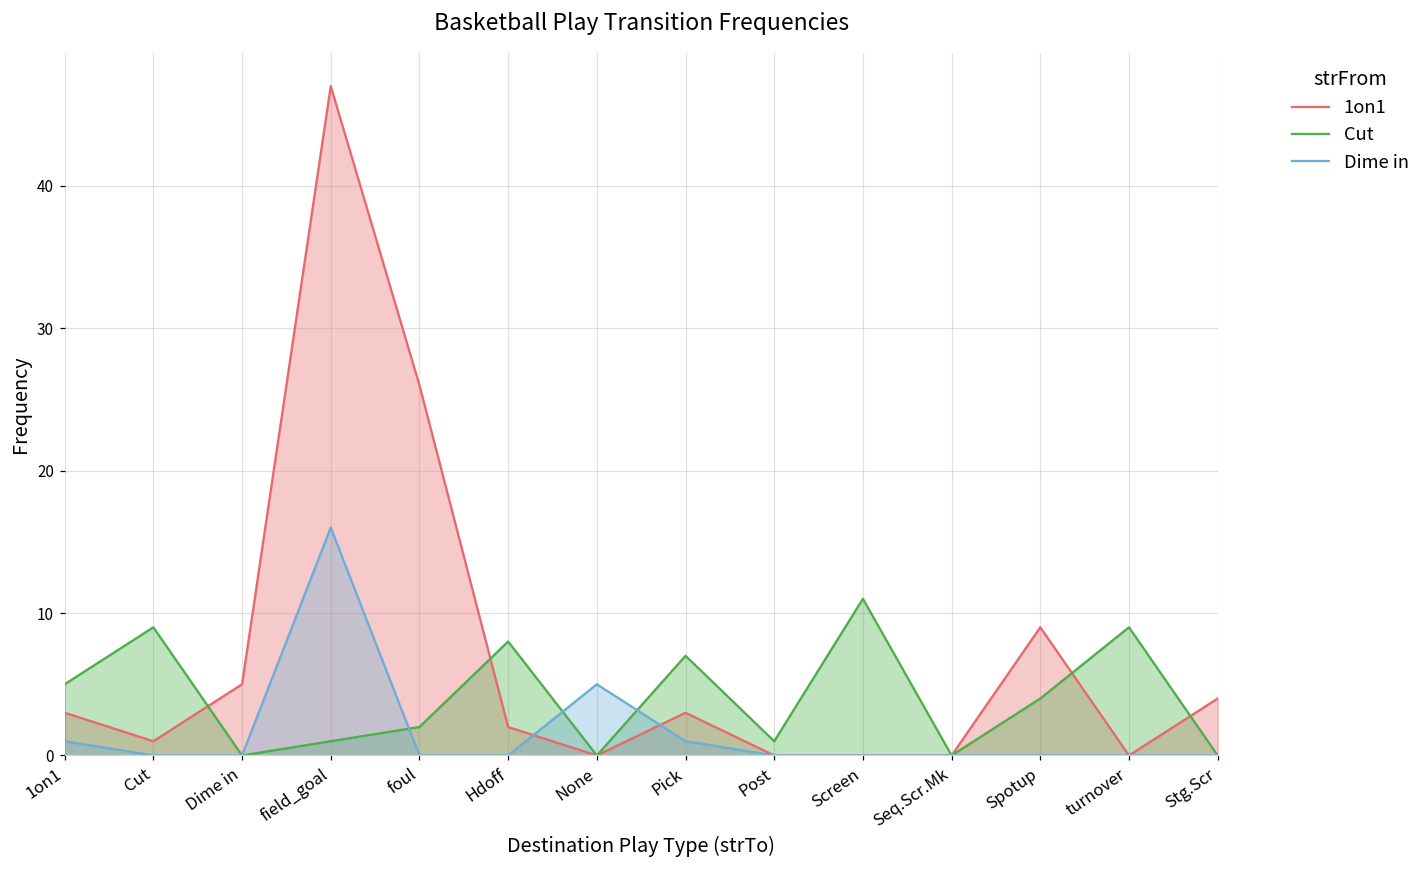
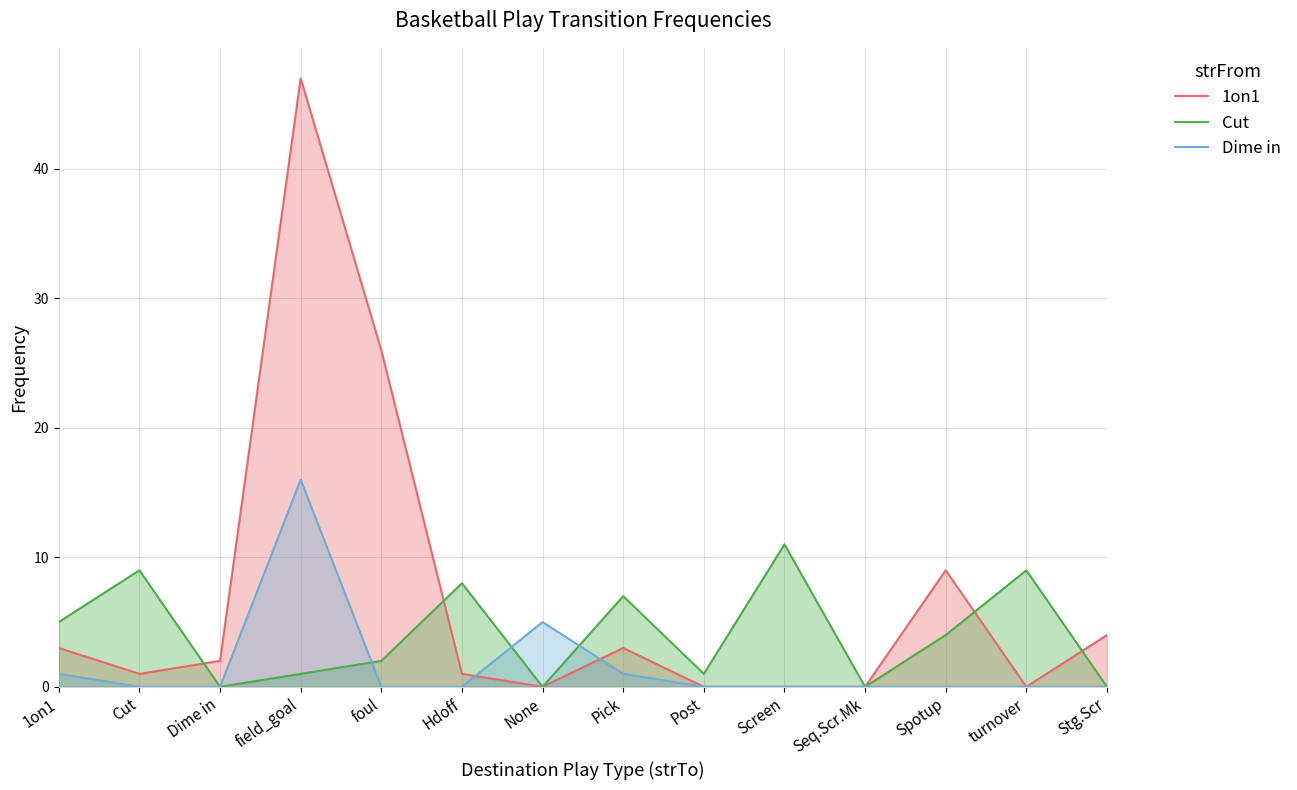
  {
    "1on1": {
      "1on1": 3,
      "Cut": 1,
-     "Dime in": 5,
+     "Dime in": 2,
      "field_goal": 47,
      "foul": 26,
-     "Hdoff": 2,
+     "Hdoff": 1,
      "Pick": 3,
      "Spotup": 9,
      "Stg.Scr": 4
    },
    "Cut": {
      "1on1": 5,
      "Cut": 9,
      "field_goal": 1,
      "foul": 2,
      "Hdoff": 8,
      "Pick": 7,
      "Post": 1,
      "Screen": 11,
      "Spotup": 4,
      "turnover": 9
    },
    "Dime in": {
      "1on1": 1,
      "Cut": 0,
      "field_goal": 16,
      "foul": 0,
      "Hdoff": 0,
      "None": 5,
      "Pick": 1,
      "Spotup": 0
    }
  }
